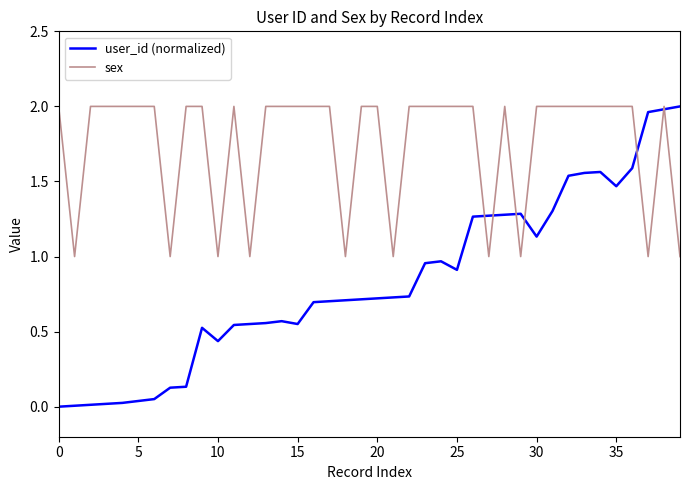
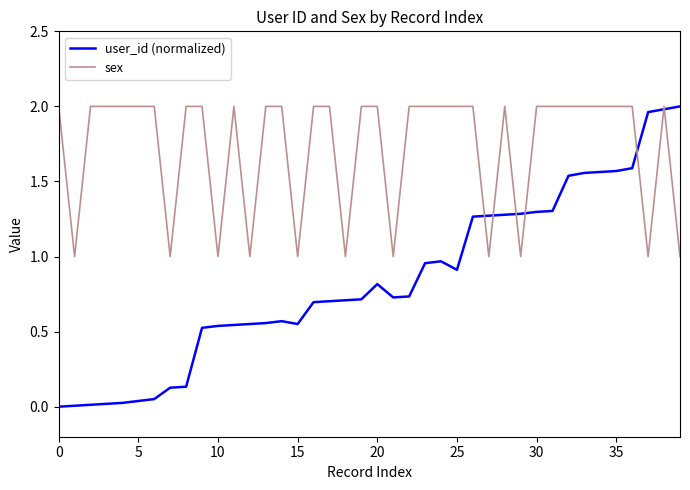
  {
    "user_id (normalized)": {
      "0": 0.00,
      "5": 0.04,
-     "10": 0.44,
+     "10": 0.54,
      "15": 0.55,
-     "20": 0.72,
+     "20": 0.82,
      "25": 0.91,
-     "30": 1.13,
-     "35": 1.47
+     "30": 1.30,
+     "35": 1.57
    },
    "sex": {
      "0": 2,
      "5": 2,
      "10": 1,
-     "15": 2,
+     "15": 1,
      "20": 2,
      "25": 2,
      "30": 2,
      "35": 2
    }
  }
